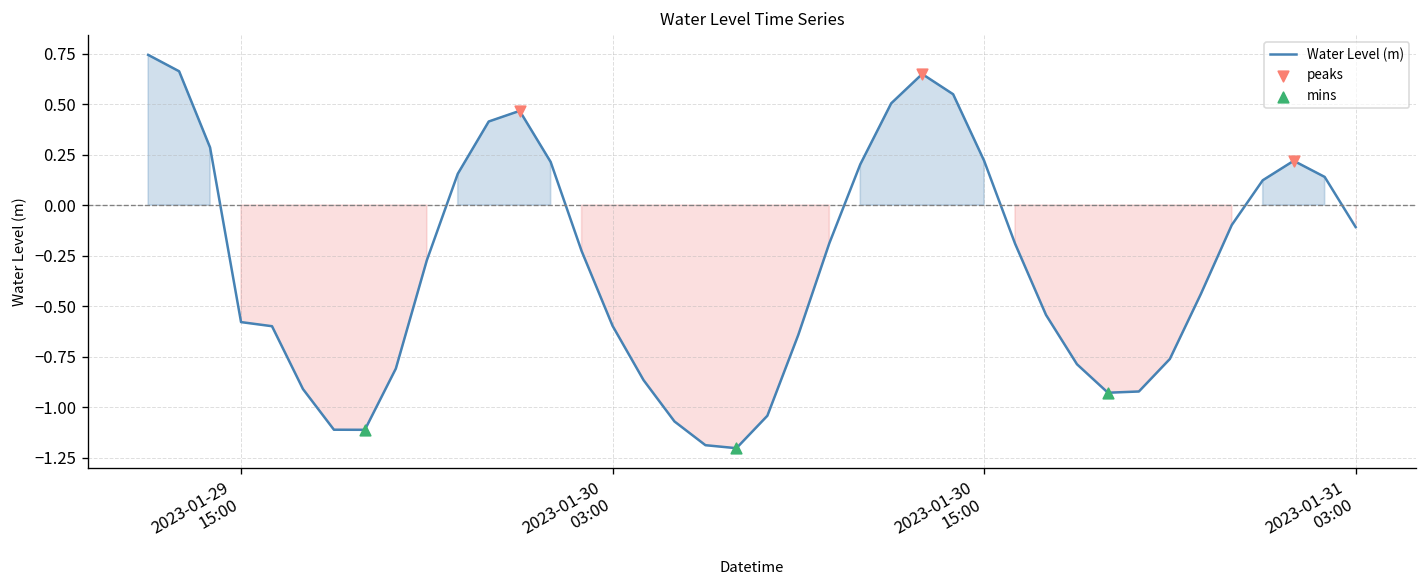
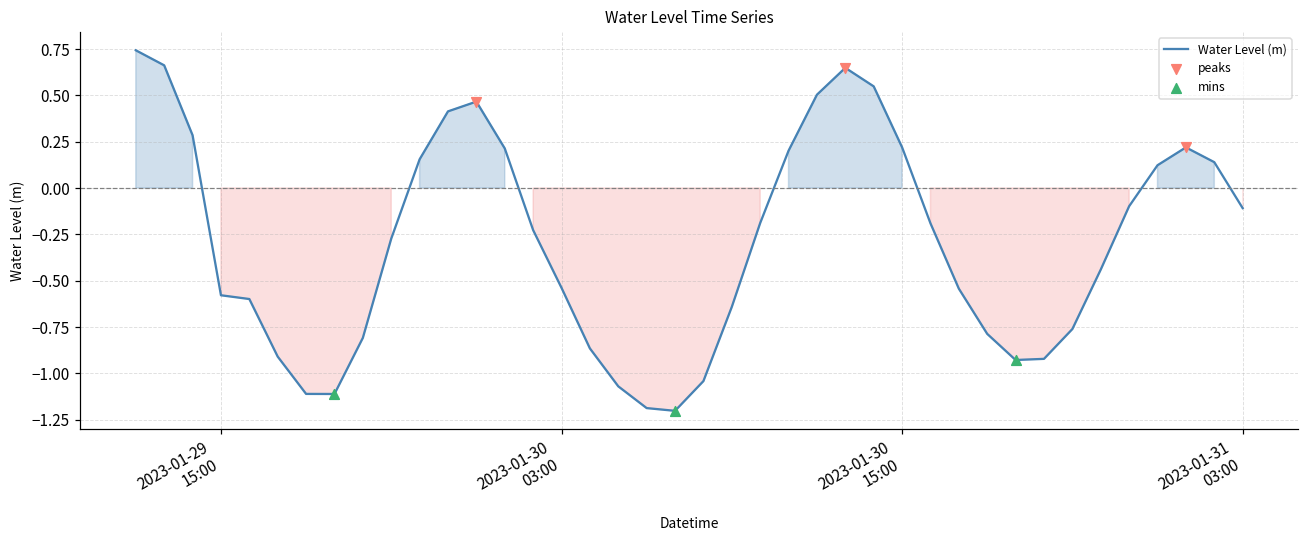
  {
    "Water Level (m)": {
      "2023-01-29 15:00": -0.58,
-     "2023-01-30 03:00": -0.60,
+     "2023-01-30 03:00": -0.54,
      "2023-01-30 15:00": 0.22,
      "2023-01-31 03:00": -0.11
    }
  }
